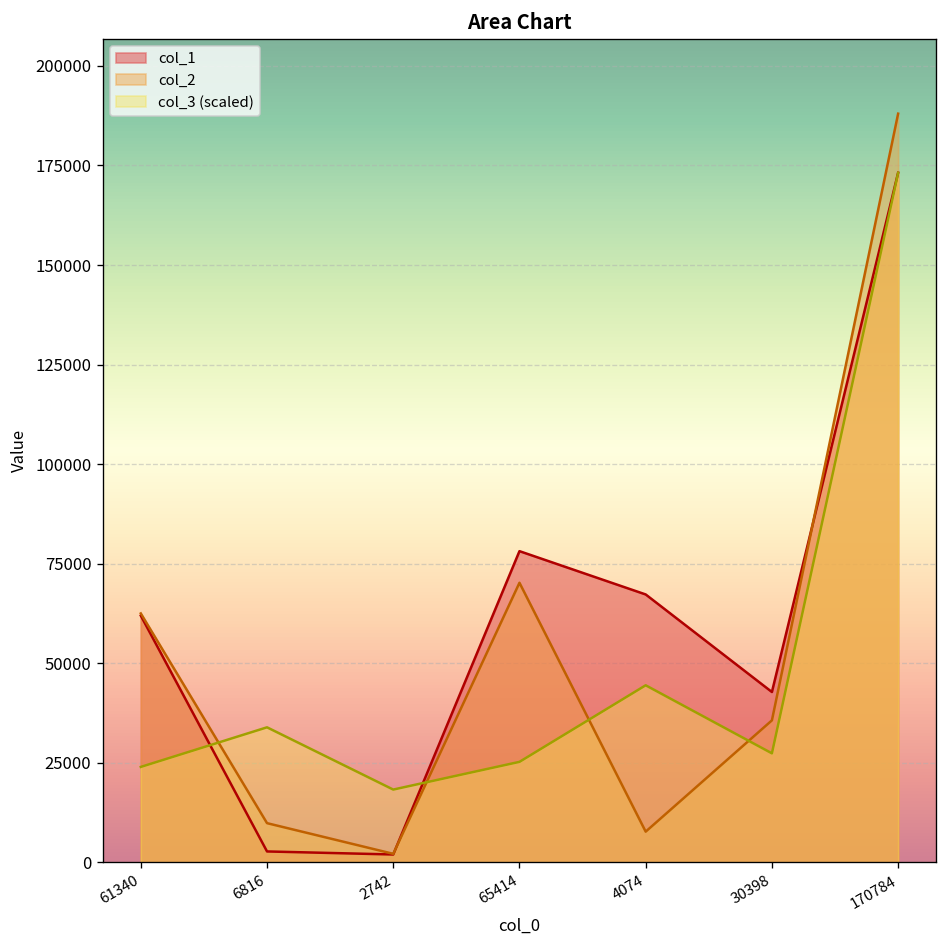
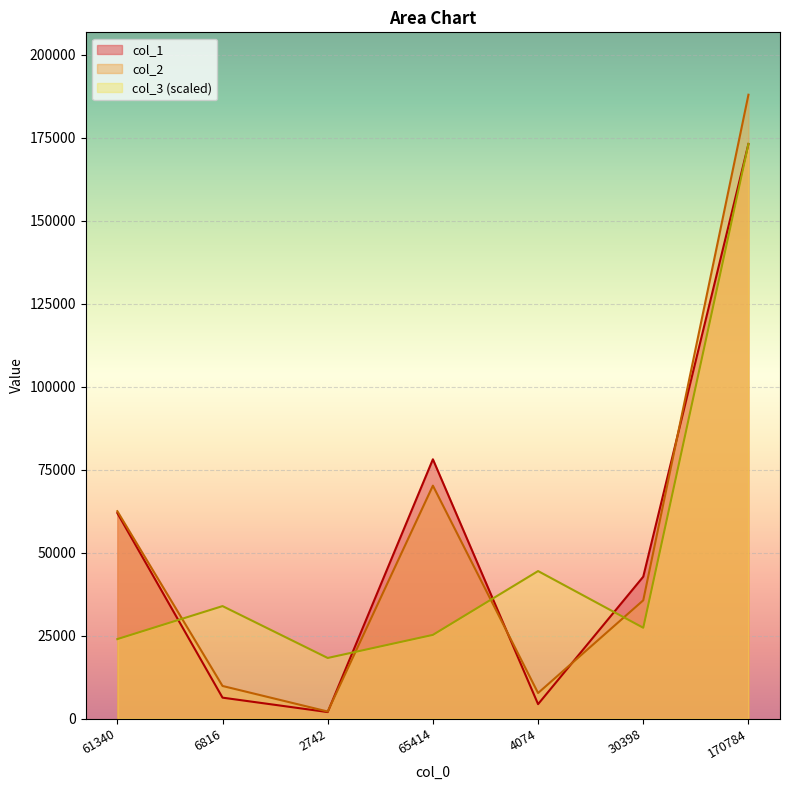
  {
    "col_1": {
-     "6816": 3000,
+     "6816": 6000,
      "65414": 78000,
-     "4074": 67000,
+     "4074": 4000,
      "30398": 43000
    }
  }
